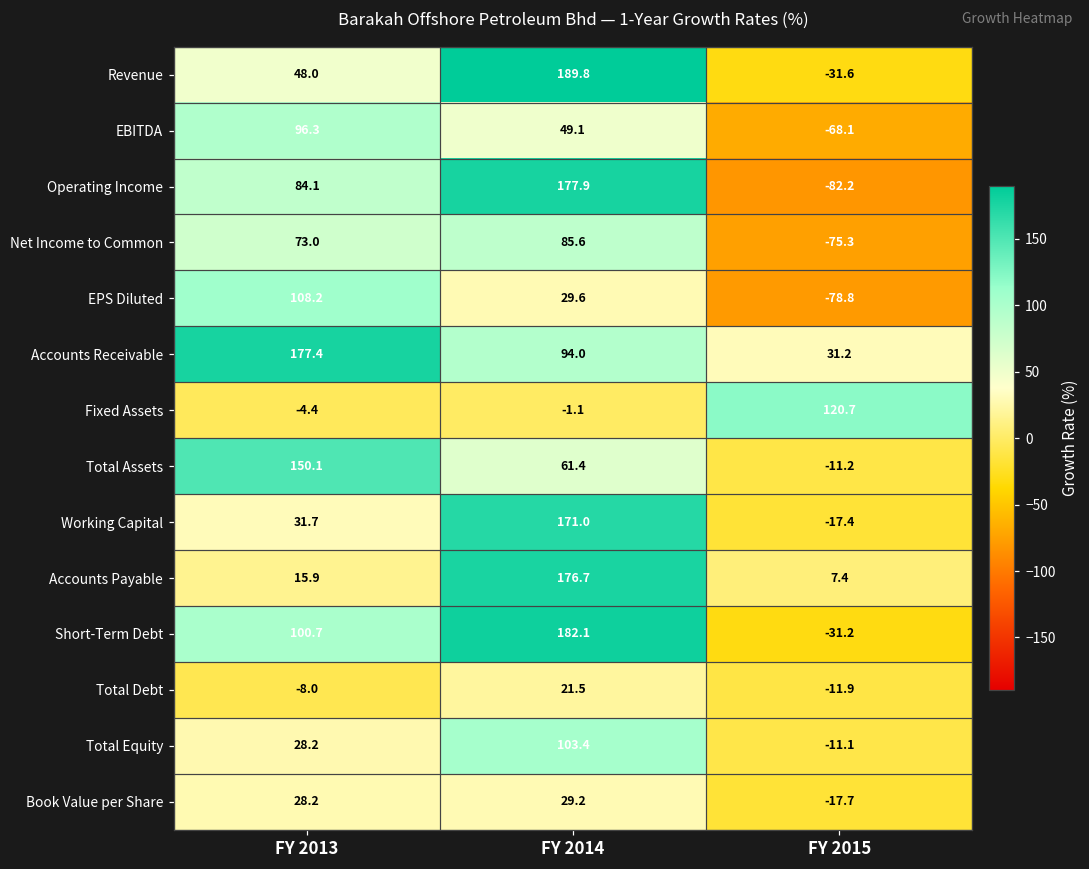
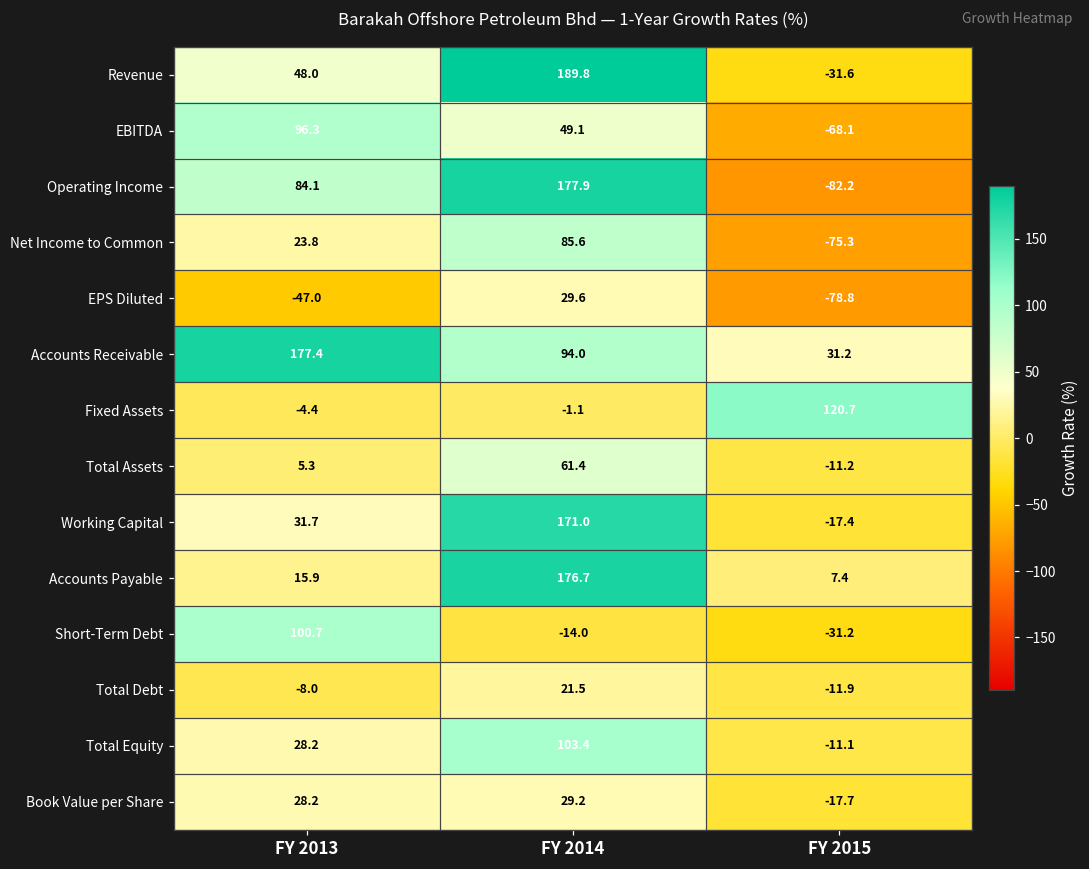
  {
    "Revenue": {
      "FY 2013": 48.0,
      "FY 2014": 189.8,
      "FY 2015": -31.6
    },
    "EBITDA": {
      "FY 2013": 96.3,
      "FY 2014": 49.1,
      "FY 2015": -68.1
    },
    "Operating Income": {
      "FY 2013": 84.1,
      "FY 2014": 177.9,
      "FY 2015": -82.2
    },
    "Net Income to Common": {
-     "FY 2013": 73.0,
+     "FY 2013": 23.8,
      "FY 2014": 85.6,
      "FY 2015": -75.3
    },
    "EPS Diluted": {
-     "FY 2013": 108.2,
+     "FY 2013": -47.0,
      "FY 2014": 29.6,
      "FY 2015": -78.8
    },
    "Accounts Receivable": {
      "FY 2013": 177.4,
      "FY 2014": 94.0,
      "FY 2015": 31.2
    },
    "Fixed Assets": {
      "FY 2013": -4.4,
      "FY 2014": -1.1,
      "FY 2015": 120.7
    },
    "Total Assets": {
-     "FY 2013": 150.1,
+     "FY 2013": 5.3,
      "FY 2014": 61.4,
      "FY 2015": -11.2
    },
    "Working Capital": {
      "FY 2013": 31.7,
      "FY 2014": 171.0,
      "FY 2015": -17.4
    },
    "Accounts Payable": {
      "FY 2013": 15.9,
      "FY 2014": 176.7,
      "FY 2015": 7.4
    },
    "Short-Term Debt": {
      "FY 2013": 100.7,
-     "FY 2014": 182.1,
+     "FY 2014": -14.0,
      "FY 2015": -31.2
    },
    "Total Debt": {
      "FY 2013": -8.0,
      "FY 2014": 21.5,
      "FY 2015": -11.9
    },
    "Total Equity": {
      "FY 2013": 28.2,
      "FY 2014": 103.4,
      "FY 2015": -11.1
    },
    "Book Value per Share": {
      "FY 2013": 28.2,
      "FY 2014": 29.2,
      "FY 2015": -17.7
    }
  }
